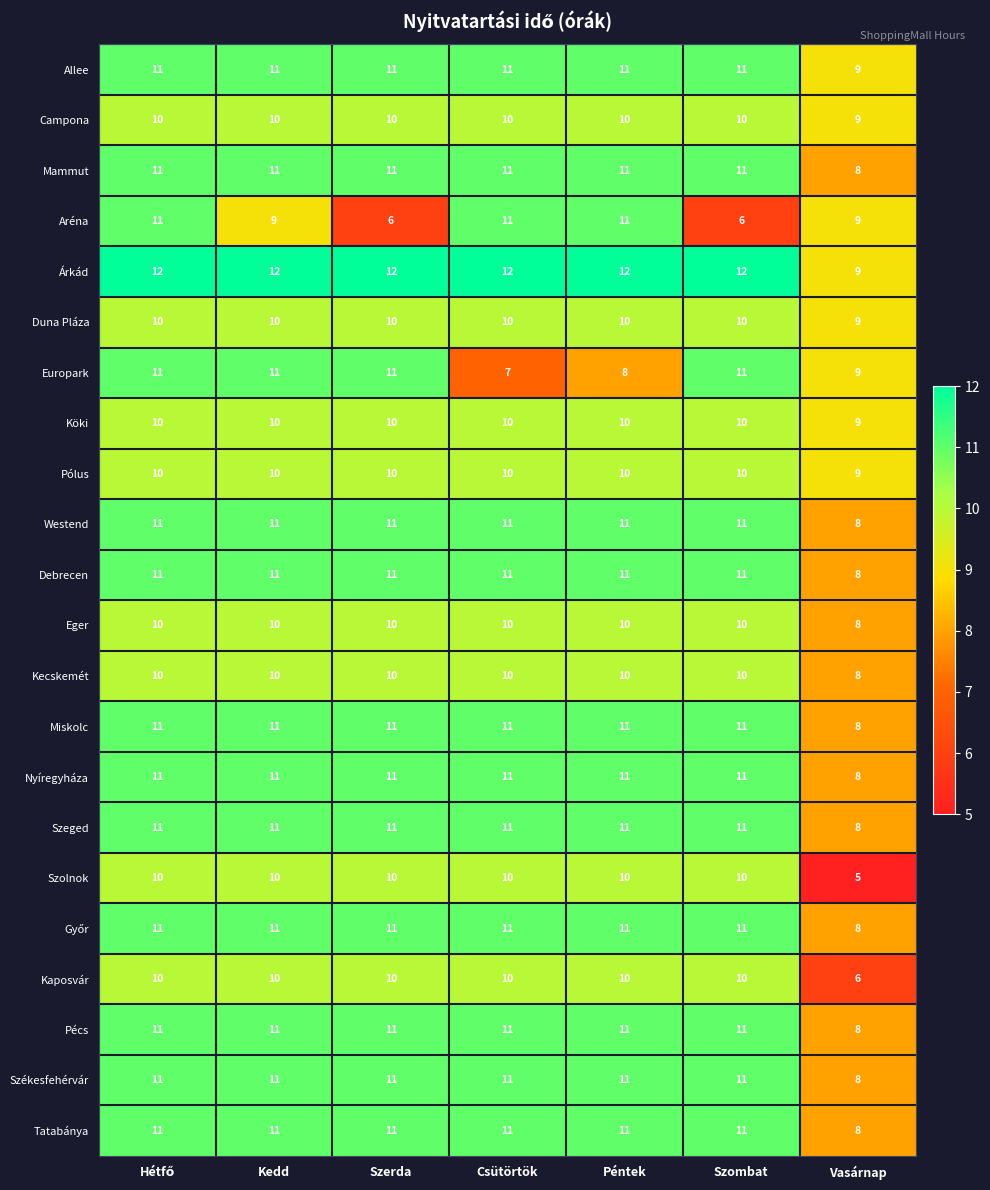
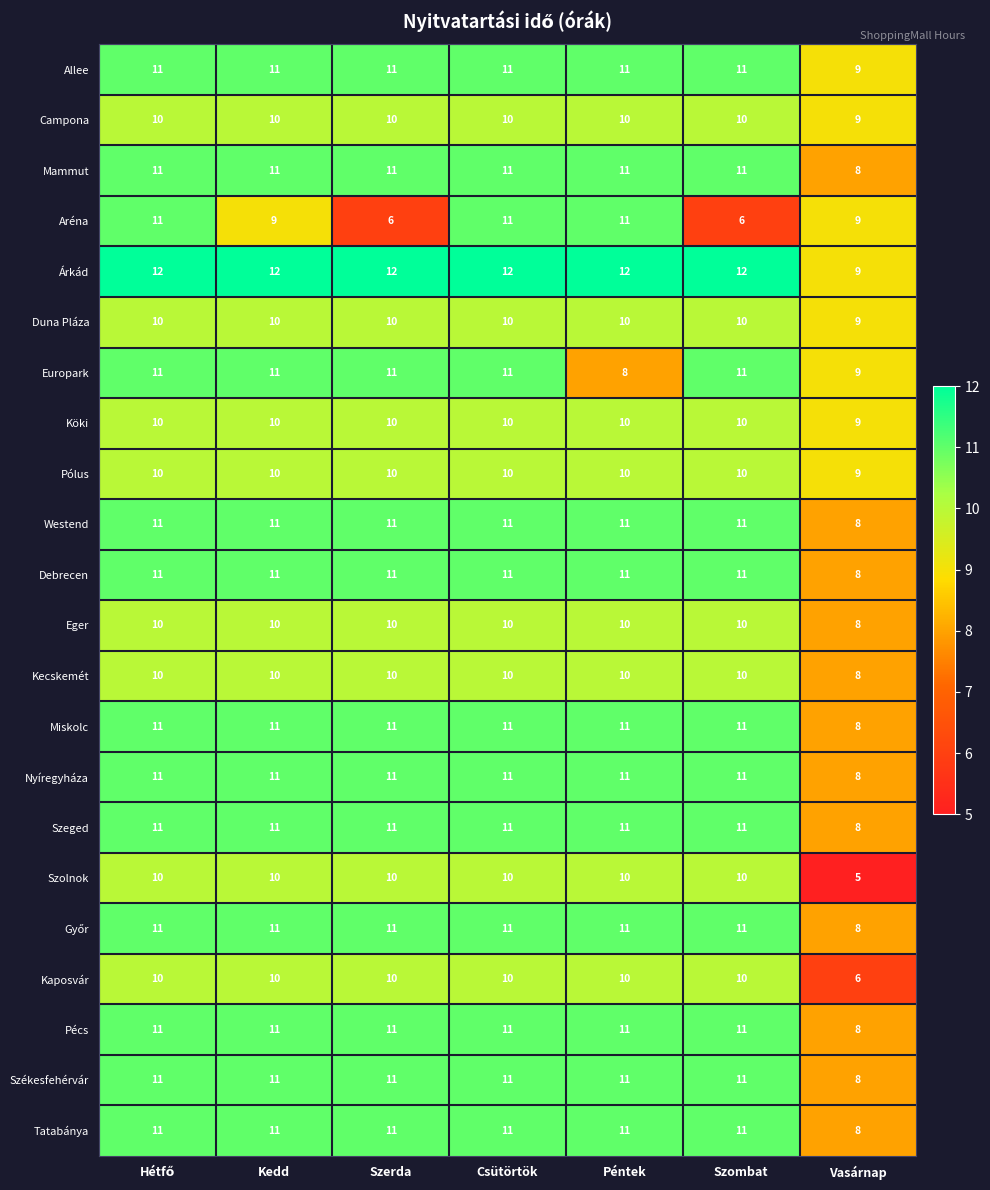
  {
    "Allee": {
      "Hétfő": 11,
      "Kedd": 11,
      "Szerda": 11,
      "Csütörtök": 11,
      "Péntek": 11,
      "Szombat": 11,
      "Vasárnap": 9
    },
    "Campona": {
      "Hétfő": 10,
      "Kedd": 10,
      "Szerda": 10,
      "Csütörtök": 10,
      "Péntek": 10,
      "Szombat": 10,
      "Vasárnap": 9
    },
    "Mammut": {
      "Hétfő": 11,
      "Kedd": 11,
      "Szerda": 11,
      "Csütörtök": 11,
      "Péntek": 11,
      "Szombat": 11,
      "Vasárnap": 8
    },
    "Aréna": {
      "Hétfő": 11,
      "Kedd": 9,
      "Szerda": 6,
      "Csütörtök": 11,
      "Péntek": 11,
      "Szombat": 6,
      "Vasárnap": 9
    },
    "Árkád": {
      "Hétfő": 12,
      "Kedd": 12,
      "Szerda": 12,
      "Csütörtök": 12,
      "Péntek": 12,
      "Szombat": 12,
      "Vasárnap": 9
    },
    "Duna Pláza": {
      "Hétfő": 10,
      "Kedd": 10,
      "Szerda": 10,
      "Csütörtök": 10,
      "Péntek": 10,
      "Szombat": 10,
      "Vasárnap": 9
    },
    "Europark": {
      "Hétfő": 11,
      "Kedd": 11,
      "Szerda": 11,
-     "Csütörtök": 7,
+     "Csütörtök": 11,
      "Péntek": 8,
      "Szombat": 11,
      "Vasárnap": 9
    },
    "Köki": {
      "Hétfő": 10,
      "Kedd": 10,
      "Szerda": 10,
      "Csütörtök": 10,
      "Péntek": 10,
      "Szombat": 10,
      "Vasárnap": 9
    },
    "Pólus": {
      "Hétfő": 10,
      "Kedd": 10,
      "Szerda": 10,
      "Csütörtök": 10,
      "Péntek": 10,
      "Szombat": 10,
      "Vasárnap": 9
    },
    "Westend": {
      "Hétfő": 11,
      "Kedd": 11,
      "Szerda": 11,
      "Csütörtök": 11,
      "Péntek": 11,
      "Szombat": 11,
      "Vasárnap": 8
    },
    "Debrecen": {
      "Hétfő": 11,
      "Kedd": 11,
      "Szerda": 11,
      "Csütörtök": 11,
      "Péntek": 11,
      "Szombat": 11,
      "Vasárnap": 8
    },
    "Eger": {
      "Hétfő": 10,
      "Kedd": 10,
      "Szerda": 10,
      "Csütörtök": 10,
      "Péntek": 10,
      "Szombat": 10,
      "Vasárnap": 8
    },
    "Kecskemét": {
      "Hétfő": 10,
      "Kedd": 10,
      "Szerda": 10,
      "Csütörtök": 10,
      "Péntek": 10,
      "Szombat": 10,
      "Vasárnap": 8
    },
    "Miskolc": {
      "Hétfő": 11,
      "Kedd": 11,
      "Szerda": 11,
      "Csütörtök": 11,
      "Péntek": 11,
      "Szombat": 11,
      "Vasárnap": 8
    },
    "Nyíregyháza": {
      "Hétfő": 11,
      "Kedd": 11,
      "Szerda": 11,
      "Csütörtök": 11,
      "Péntek": 11,
      "Szombat": 11,
      "Vasárnap": 8
    },
    "Szeged": {
      "Hétfő": 11,
      "Kedd": 11,
      "Szerda": 11,
      "Csütörtök": 11,
      "Péntek": 11,
      "Szombat": 11,
      "Vasárnap": 8
    },
    "Szolnok": {
      "Hétfő": 10,
      "Kedd": 10,
      "Szerda": 10,
      "Csütörtök": 10,
      "Péntek": 10,
      "Szombat": 10,
      "Vasárnap": 5
    },
    "Győr": {
      "Hétfő": 11,
      "Kedd": 11,
      "Szerda": 11,
      "Csütörtök": 11,
      "Péntek": 11,
      "Szombat": 11,
      "Vasárnap": 8
    },
    "Kaposvár": {
      "Hétfő": 10,
      "Kedd": 10,
      "Szerda": 10,
      "Csütörtök": 10,
      "Péntek": 10,
      "Szombat": 10,
      "Vasárnap": 6
    },
    "Pécs": {
      "Hétfő": 11,
      "Kedd": 11,
      "Szerda": 11,
      "Csütörtök": 11,
      "Péntek": 11,
      "Szombat": 11,
      "Vasárnap": 8
    },
    "Székesfehérvár": {
      "Hétfő": 11,
      "Kedd": 11,
      "Szerda": 11,
      "Csütörtök": 11,
      "Péntek": 11,
      "Szombat": 11,
      "Vasárnap": 8
    },
    "Tatabánya": {
      "Hétfő": 11,
      "Kedd": 11,
      "Szerda": 11,
      "Csütörtök": 11,
      "Péntek": 11,
      "Szombat": 11,
      "Vasárnap": 8
    }
  }
